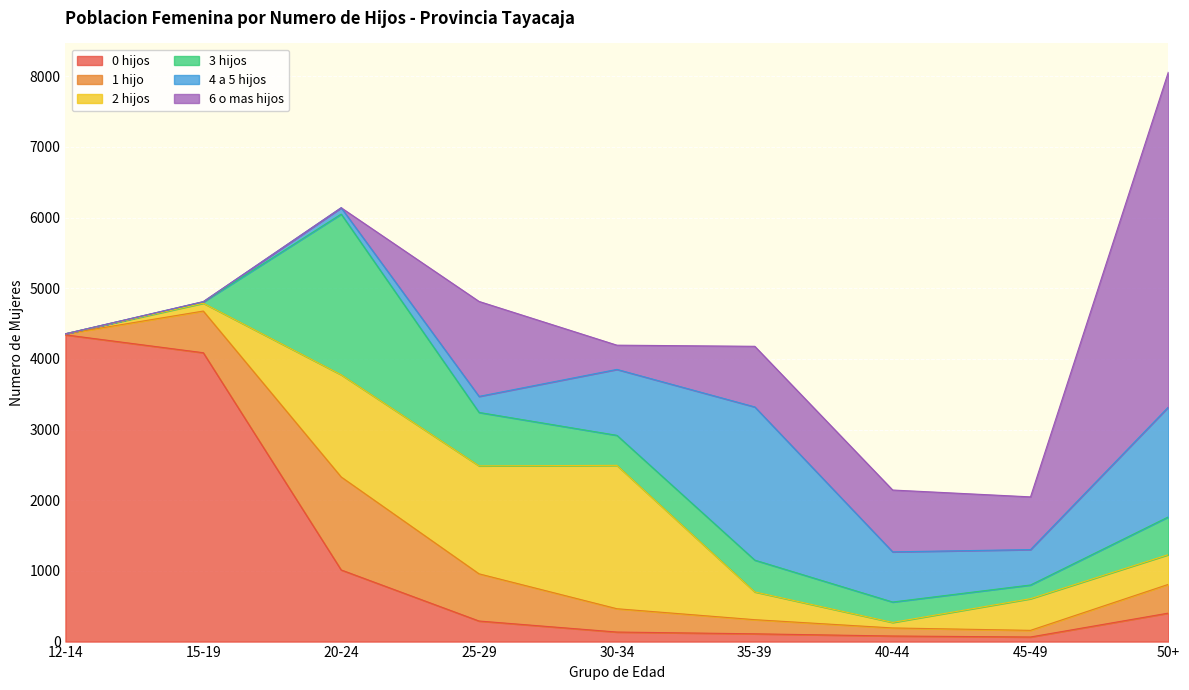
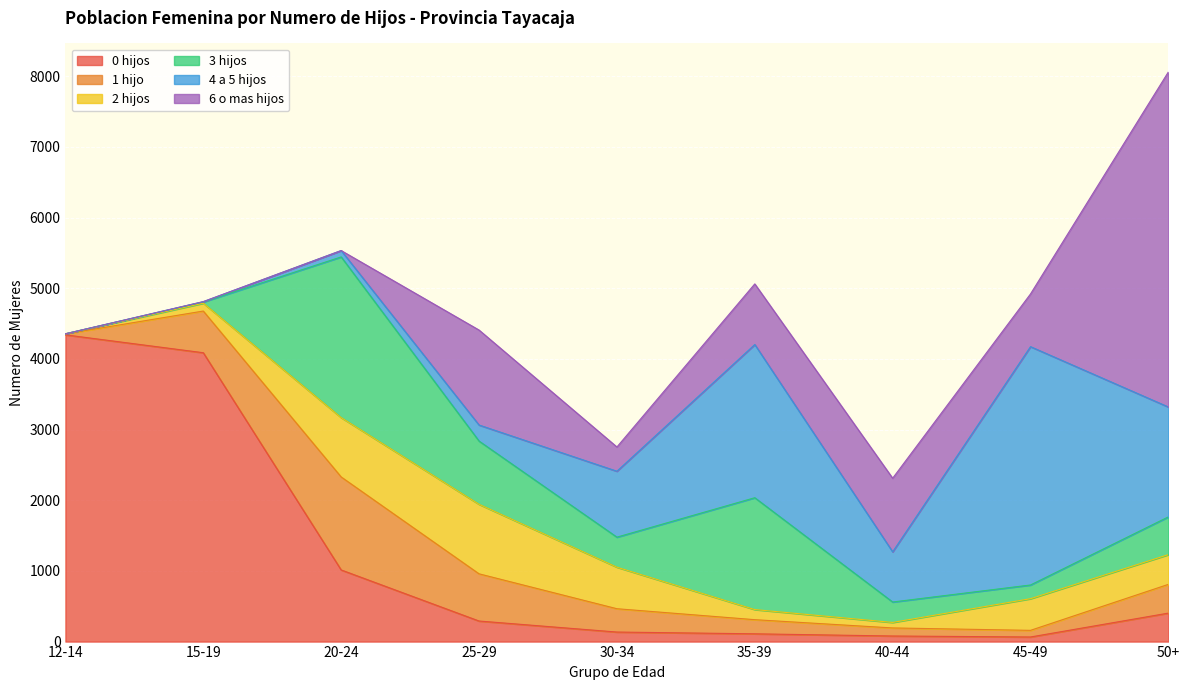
  {
    "2 hijos": {
-     "20-24": 1400,
-     "25-29": 1500,
-     "30-34": 2000,
-     "35-39": 400,
+     "20-24": 800,
+     "25-29": 1000,
+     "30-34": 600,
+     "35-39": 100,
      "40-44": 100,
      "45-49": 400,
      "50+": 400
    },
    "3 hijos": {
      "20-24": 2300,
-     "25-29": 800,
+     "25-29": 900,
      "30-34": 400,
-     "35-39": 500,
+     "35-39": 1600,
      "40-44": 300,
      "45-49": 200,
      "50+": 500
    },
    "4 a 5 hijos": {
      "25-29": 200,
      "30-34": 900,
      "35-39": 2200,
      "40-44": 700,
-     "45-49": 500,
+     "45-49": 3400,
      "50+": 1600
    },
    "6 o mas hijos": {
      "25-29": 1300,
      "30-34": 300,
      "35-39": 900,
-     "40-44": 900,
+     "40-44": 1000,
      "45-49": 700,
      "50+": 4700
    }
  }
